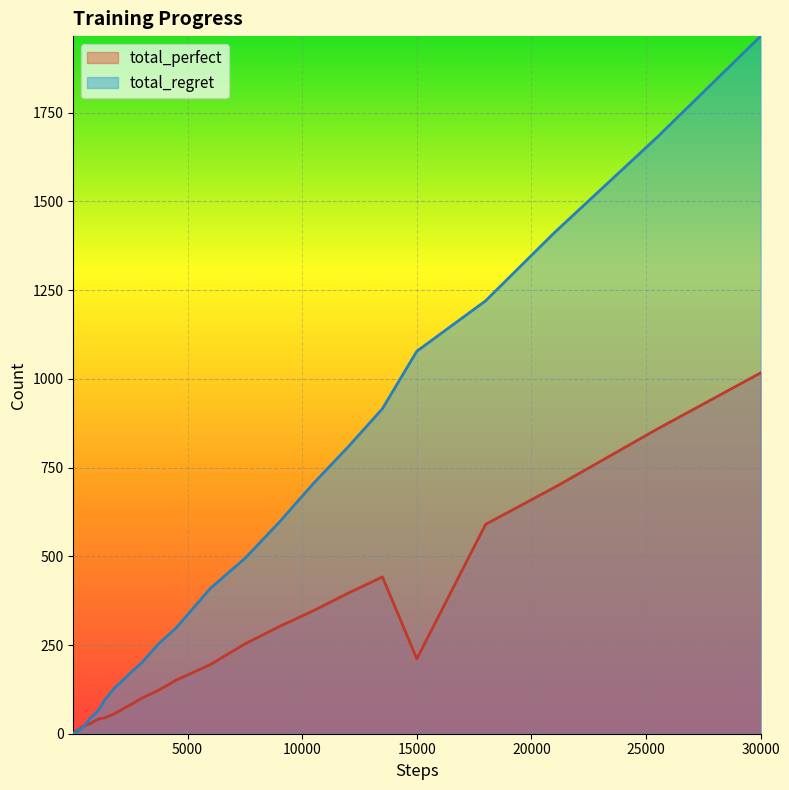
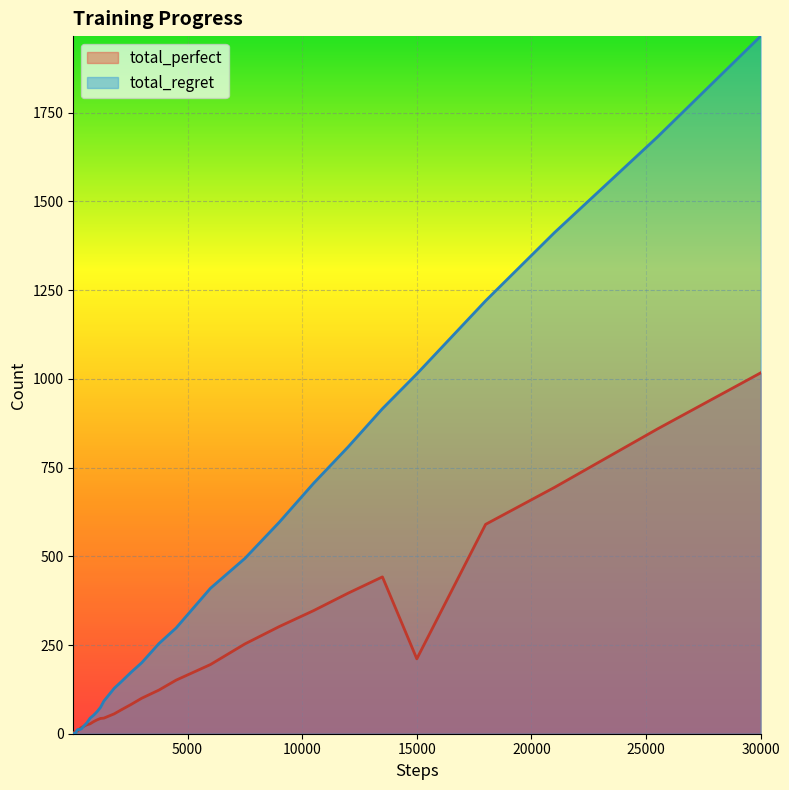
  {
    "total_perfect": {
      "15000": 210,
      "30000": 1020
    },
    "total_regret": {
-     "15000": 1080,
+     "15000": 1010,
      "30000": 1970
    }
  }
